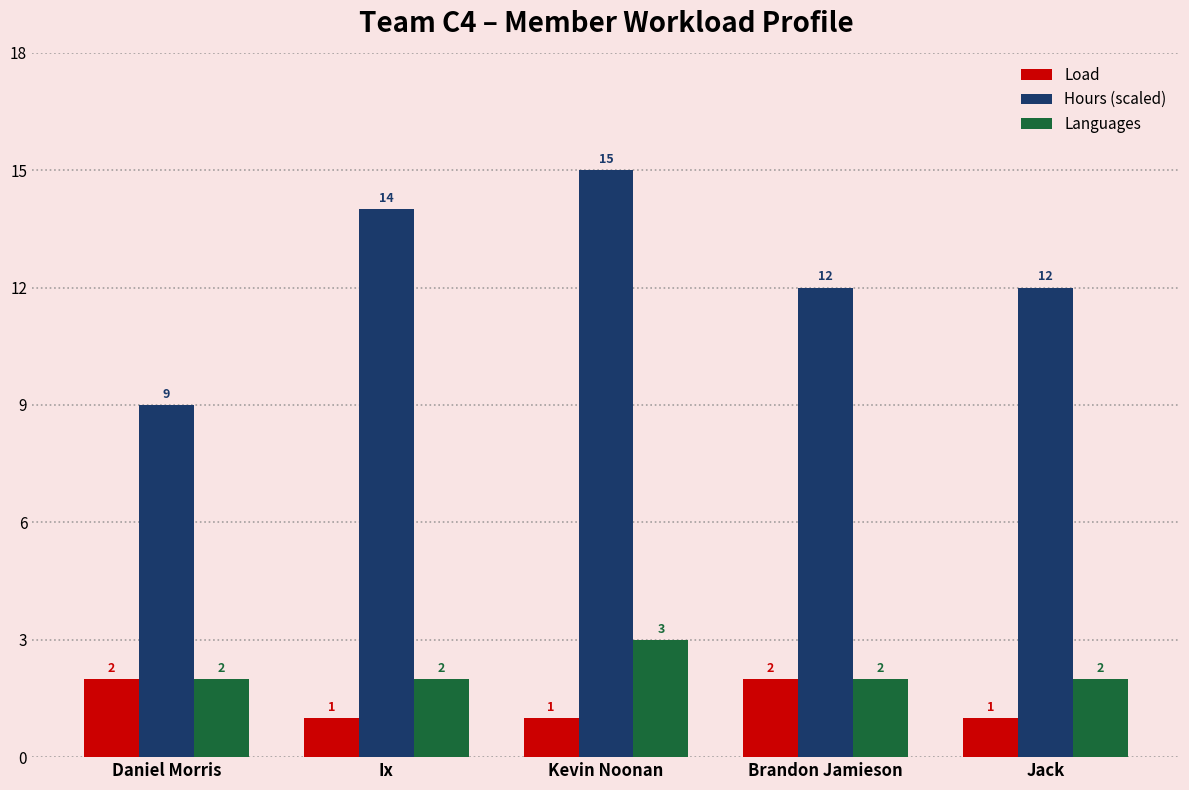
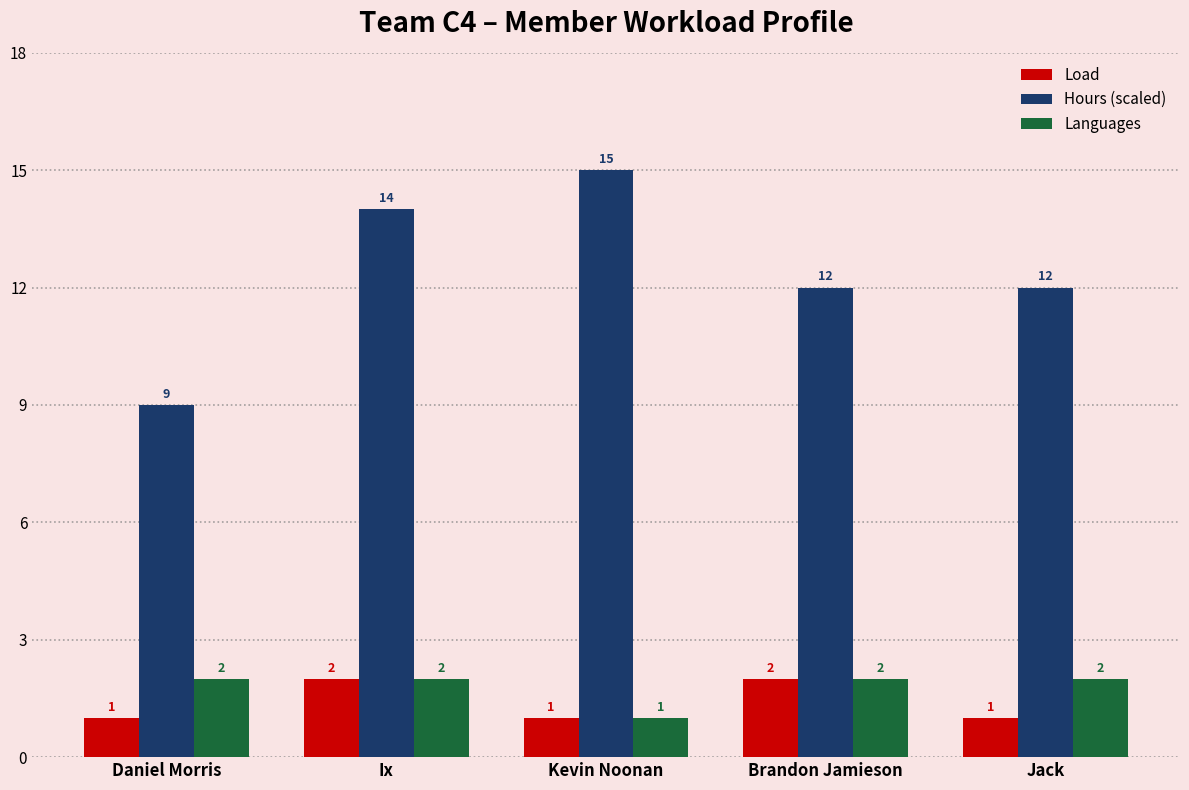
  {
    "Load": {
-     "Daniel Morris": 2,
-     "Ix": 1,
+     "Daniel Morris": 1,
+     "Ix": 2,
      "Kevin Noonan": 1,
      "Brandon Jamieson": 2,
      "Jack": 1
    },
    "Hours (scaled)": {
      "Daniel Morris": 9,
      "Ix": 14,
      "Kevin Noonan": 15,
      "Brandon Jamieson": 12,
      "Jack": 12
    },
    "Languages": {
      "Daniel Morris": 2,
      "Ix": 2,
-     "Kevin Noonan": 3,
+     "Kevin Noonan": 1,
      "Brandon Jamieson": 2,
      "Jack": 2
    }
  }
